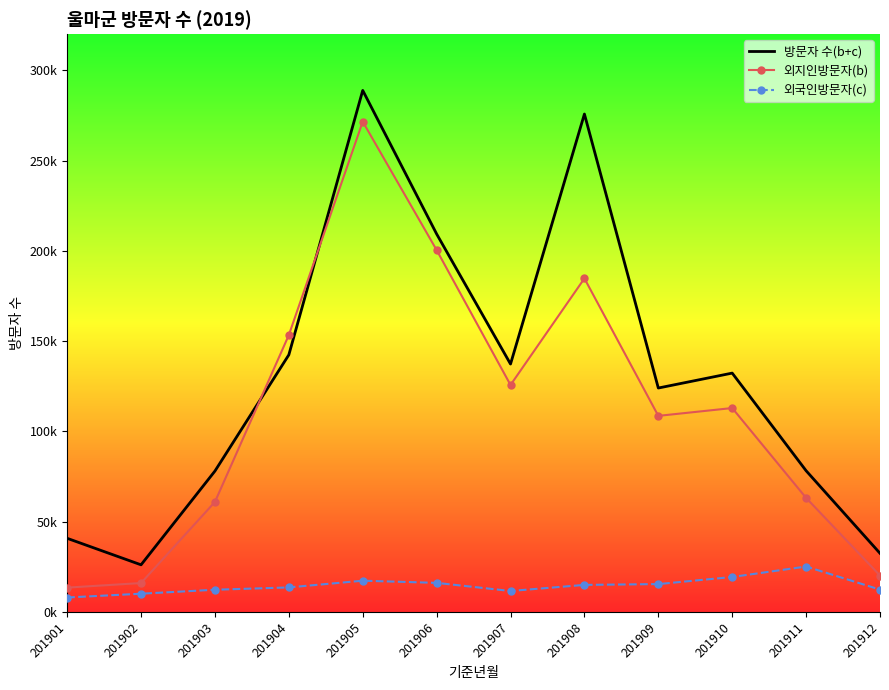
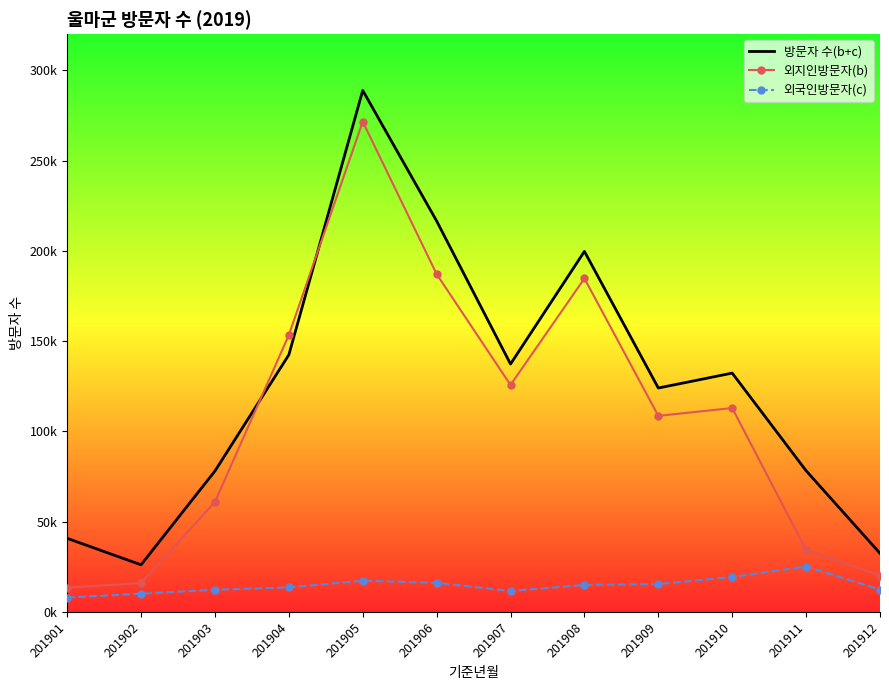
  {
    "방문자 수(b+c)": {
      "201901": 41000,
      "201902": 26000,
      "201903": 78000,
      "201904": 142000,
      "201905": 289000,
-     "201906": 209000,
+     "201906": 217000,
      "201907": 137000,
-     "201908": 276000,
+     "201908": 200000,
      "201909": 124000,
      "201910": 132000,
      "201911": 78000,
      "201912": 32000
    },
    "외지인방문자(b)": {
      "201901": 13000,
      "201902": 16000,
      "201903": 61000,
      "201904": 153000,
      "201905": 272000,
-     "201906": 200000,
+     "201906": 187000,
      "201907": 126000,
      "201908": 185000,
      "201909": 109000,
      "201910": 113000,
-     "201911": 63000,
+     "201911": 34000,
      "201912": 20000
    },
    "외국인방문자(c)": {
      "201901": 8000,
      "201902": 10000,
      "201903": 12000,
      "201904": 14000,
      "201905": 17000,
      "201906": 16000,
      "201907": 12000,
      "201908": 15000,
      "201909": 15000,
      "201910": 19000,
      "201911": 25000,
      "201912": 12000
    }
  }
